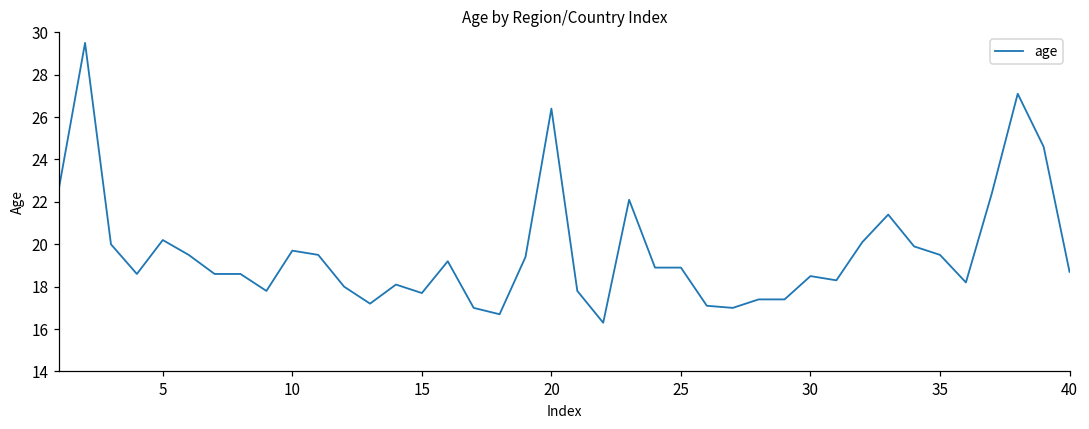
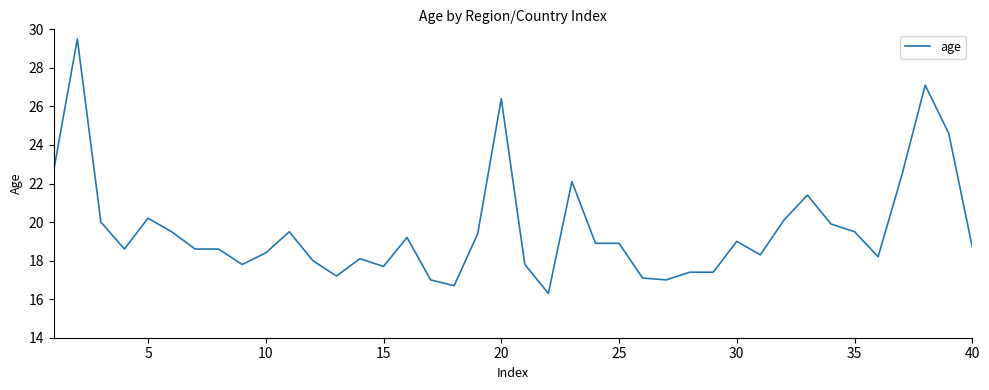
  {
    "5": 20.2,
-   "10": 19.7,
+   "10": 18.4,
    "15": 17.7,
    "20": 26.4,
    "25": 18.9,
-   "30": 18.5,
+   "30": 19.0,
    "35": 19.5,
    "40": 18.7
  }
